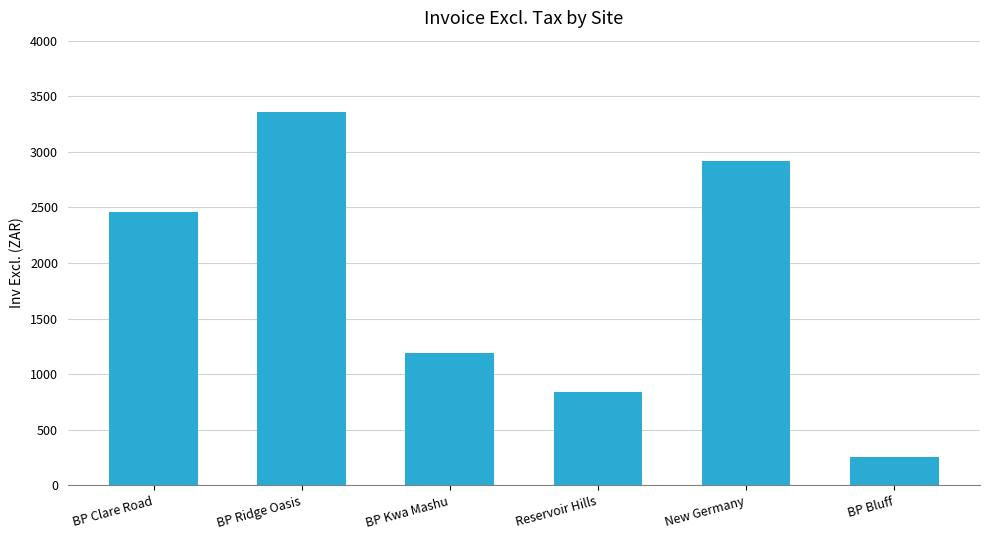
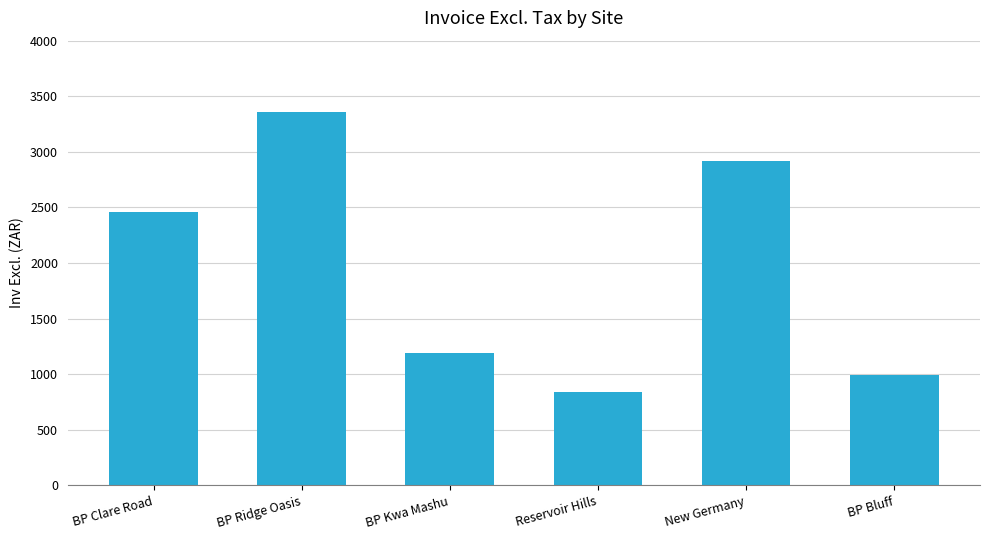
  {
    "BP Clare Road": 2460,
    "BP Ridge Oasis": 3360,
    "BP Kwa Mashu": 1200,
    "Reservoir Hills": 840,
    "New Germany": 2920,
-   "BP Bluff": 250
+   "BP Bluff": 1000
  }
